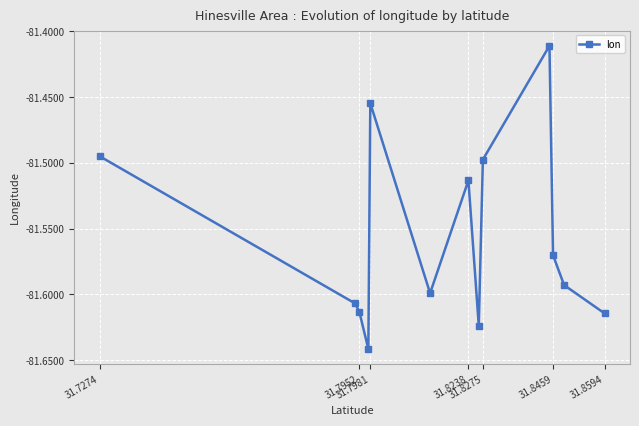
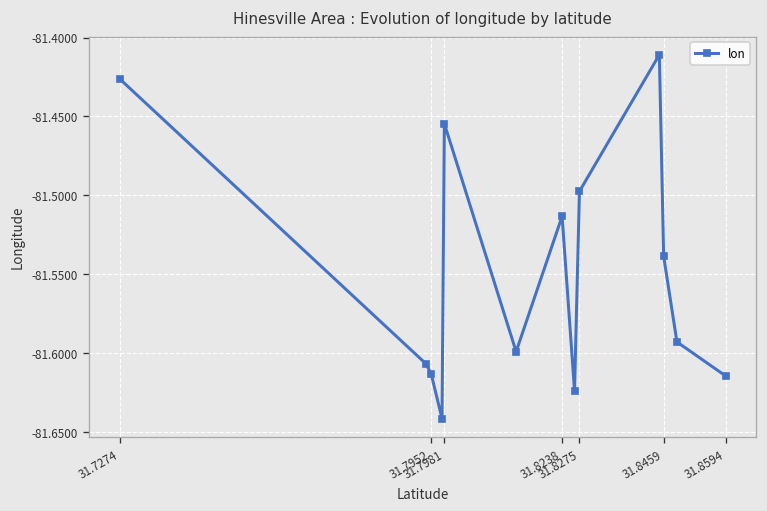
  {
-   "31.7274": -81.495,
+   "31.7274": -81.426,
    "31.7952": -81.613,
    "31.7981": -81.455,
    "31.8238": -81.513,
    "31.8275": -81.498,
-   "31.8459": -81.570,
+   "31.8459": -81.539,
    "31.8594": -81.615
  }
